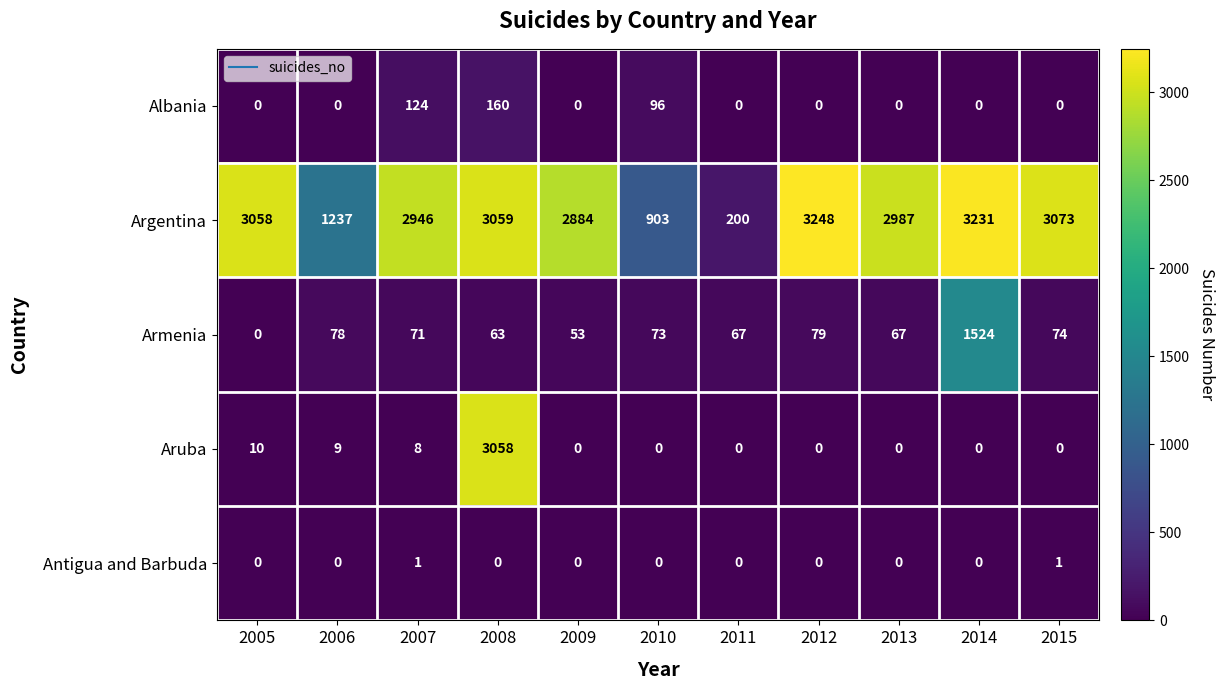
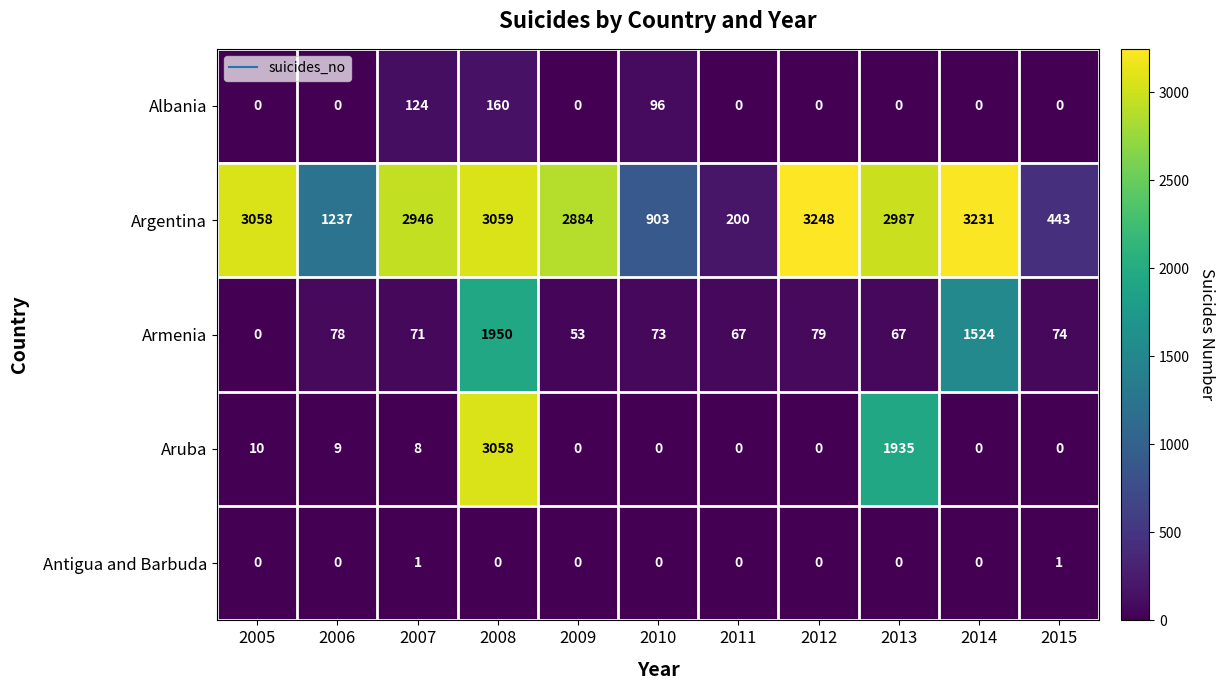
  {
    "Albania": {
      "2005": 0,
      "2006": 0,
      "2007": 124,
      "2008": 160,
      "2009": 0,
      "2010": 96,
      "2011": 0,
      "2012": 0,
      "2013": 0,
      "2014": 0,
      "2015": 0
    },
    "Argentina": {
      "2005": 3058,
      "2006": 1237,
      "2007": 2946,
      "2008": 3059,
      "2009": 2884,
      "2010": 903,
      "2011": 200,
      "2012": 3248,
      "2013": 2987,
      "2014": 3231,
-     "2015": 3073
+     "2015": 443
    },
    "Armenia": {
      "2005": 0,
      "2006": 78,
      "2007": 71,
-     "2008": 63,
+     "2008": 1950,
      "2009": 53,
      "2010": 73,
      "2011": 67,
      "2012": 79,
      "2013": 67,
      "2014": 1524,
      "2015": 74
    },
    "Aruba": {
      "2005": 10,
      "2006": 9,
      "2007": 8,
      "2008": 3058,
      "2009": 0,
      "2010": 0,
      "2011": 0,
      "2012": 0,
-     "2013": 0,
+     "2013": 1935,
      "2014": 0,
      "2015": 0
    },
    "Antigua and Barbuda": {
      "2005": 0,
      "2006": 0,
      "2007": 1,
      "2008": 0,
      "2009": 0,
      "2010": 0,
      "2011": 0,
      "2012": 0,
      "2013": 0,
      "2014": 0,
      "2015": 1
    }
  }
